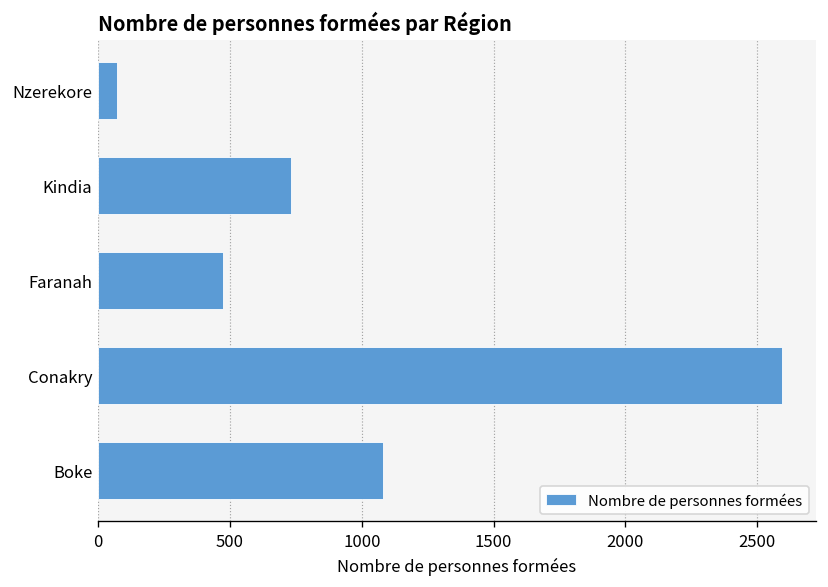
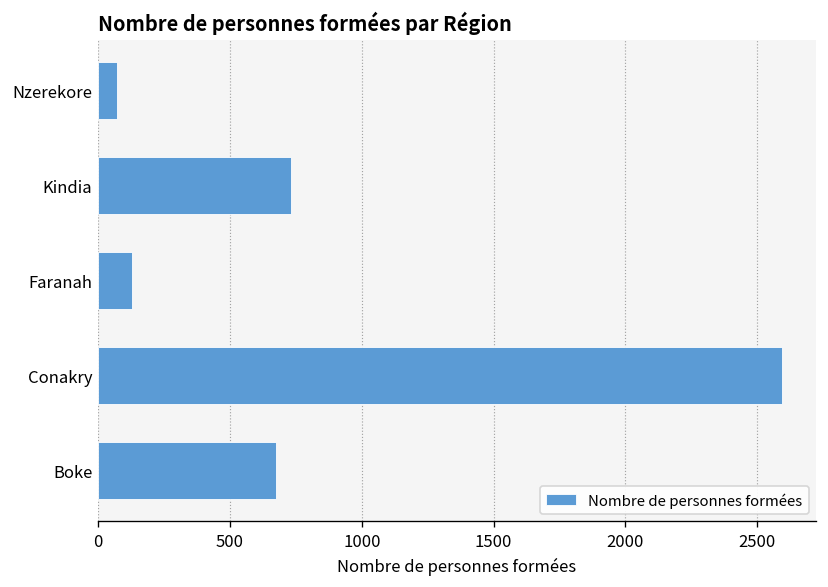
  {
    "Nzerekore": 70,
    "Kindia": 730,
-   "Faranah": 470,
+   "Faranah": 130,
    "Conakry": 2590,
-   "Boke": 1080
+   "Boke": 670
  }
